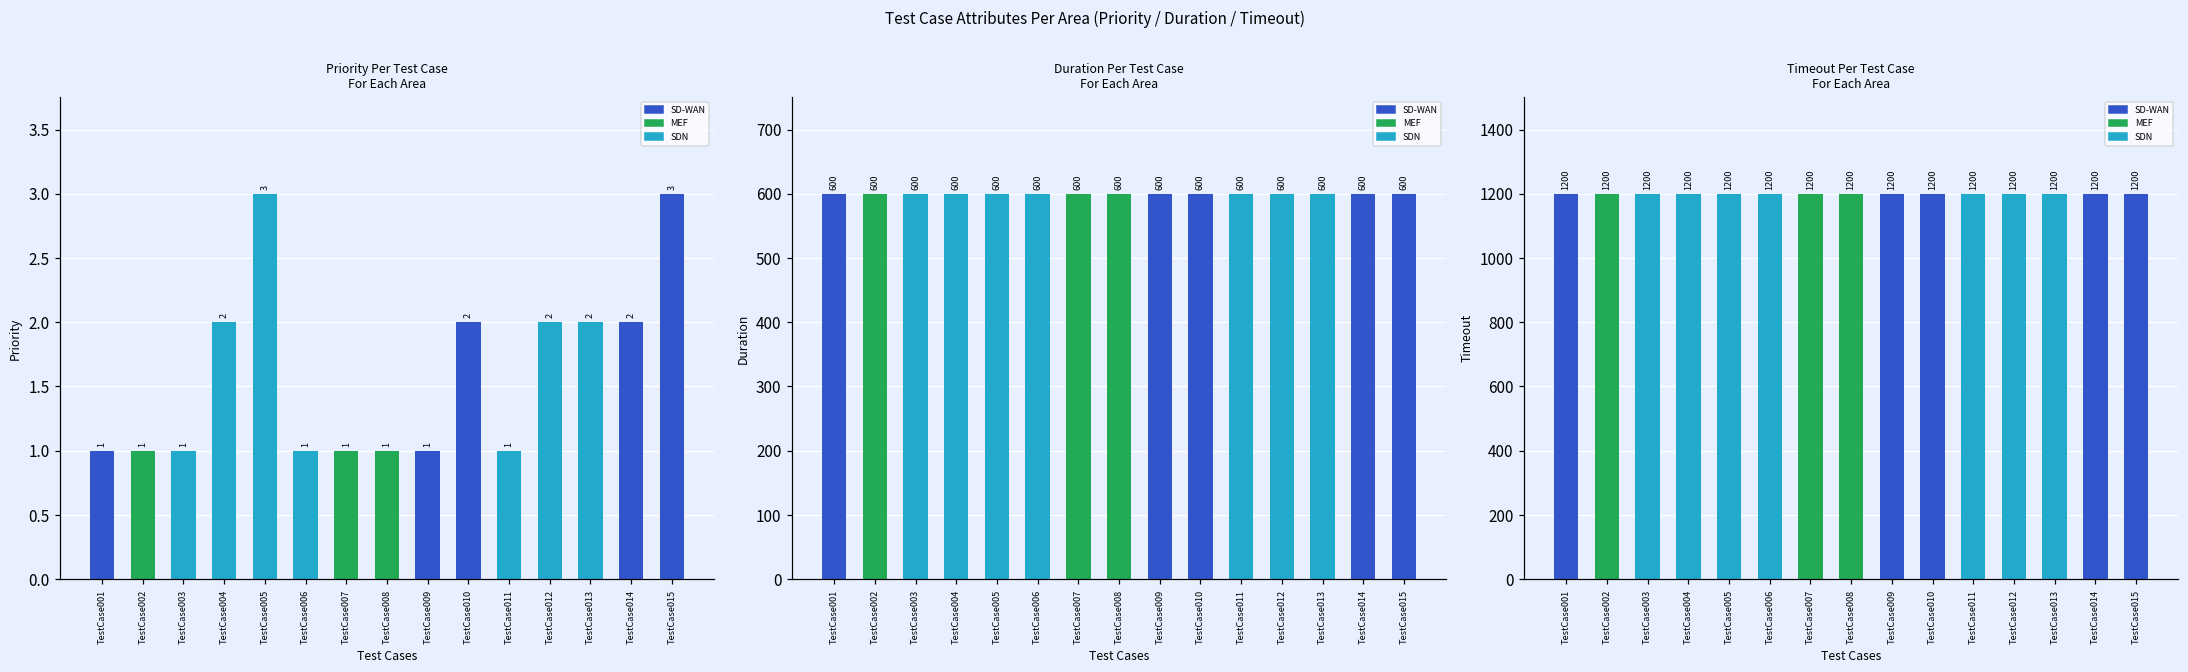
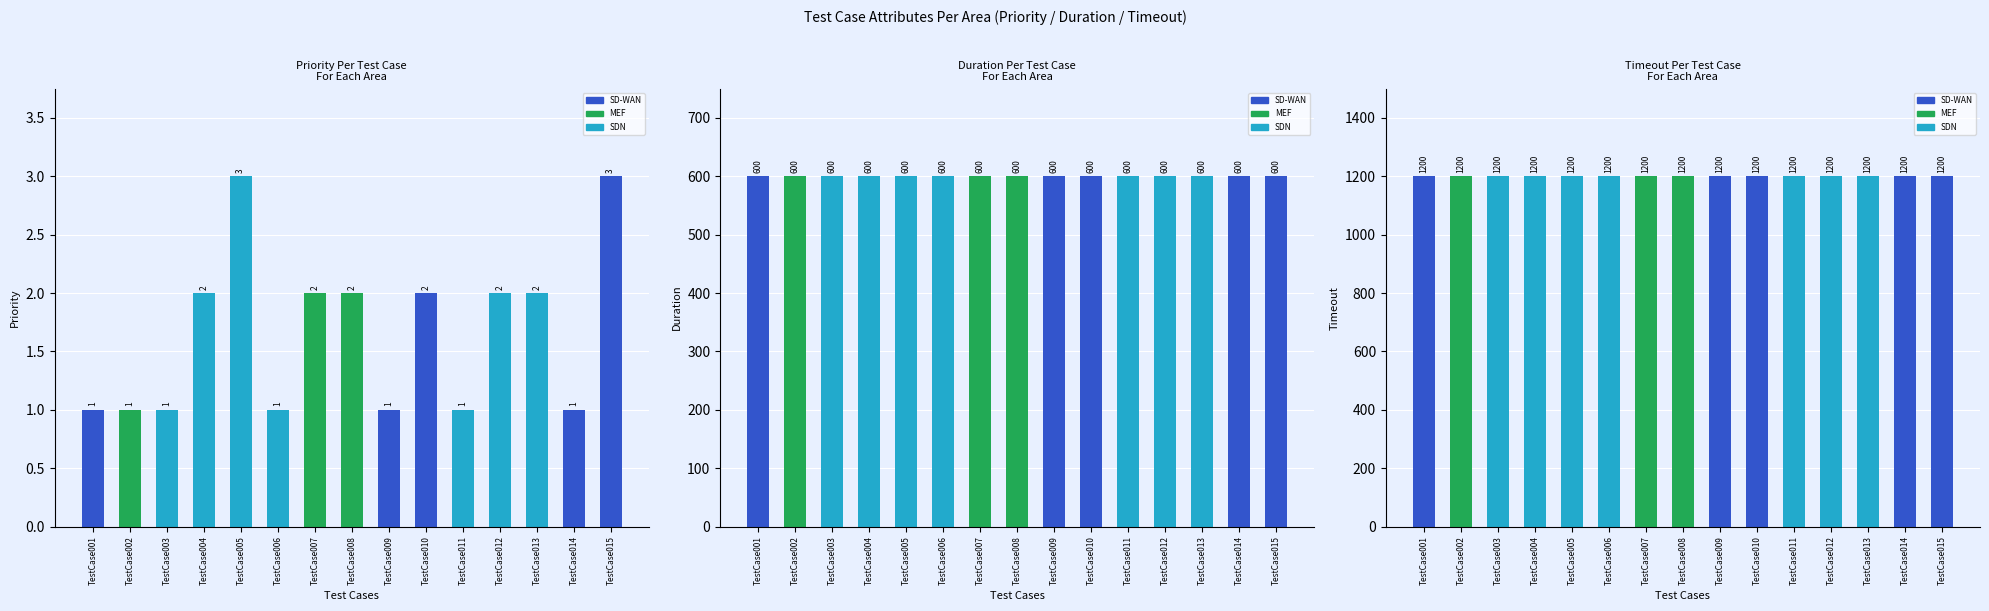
  {
    "Priority Per Test Case For Each Area": {
      "TestCase001": 1,
      "TestCase002": 1,
      "TestCase003": 1,
      "TestCase004": 2,
      "TestCase005": 3,
      "TestCase006": 1,
-     "TestCase007": 1,
-     "TestCase008": 1,
+     "TestCase007": 2,
+     "TestCase008": 2,
      "TestCase009": 1,
      "TestCase010": 2,
      "TestCase011": 1,
      "TestCase012": 2,
      "TestCase013": 2,
-     "TestCase014": 2,
+     "TestCase014": 1,
      "TestCase015": 3
    },
    "Duration Per Test Case For Each Area": {
      "TestCase001": 600,
      "TestCase002": 600,
      "TestCase003": 600,
      "TestCase004": 600,
      "TestCase005": 600,
      "TestCase006": 600,
      "TestCase007": 600,
      "TestCase008": 600,
      "TestCase009": 600,
      "TestCase010": 600,
      "TestCase011": 600,
      "TestCase012": 600,
      "TestCase013": 600,
      "TestCase014": 600,
      "TestCase015": 600
    },
    "Timeout Per Test Case For Each Area": {
      "TestCase001": 1200,
      "TestCase002": 1200,
      "TestCase003": 1200,
      "TestCase004": 1200,
      "TestCase005": 1200,
      "TestCase006": 1200,
      "TestCase007": 1200,
      "TestCase008": 1200,
      "TestCase009": 1200,
      "TestCase010": 1200,
      "TestCase011": 1200,
      "TestCase012": 1200,
      "TestCase013": 1200,
      "TestCase014": 1200,
      "TestCase015": 1200
    }
  }
